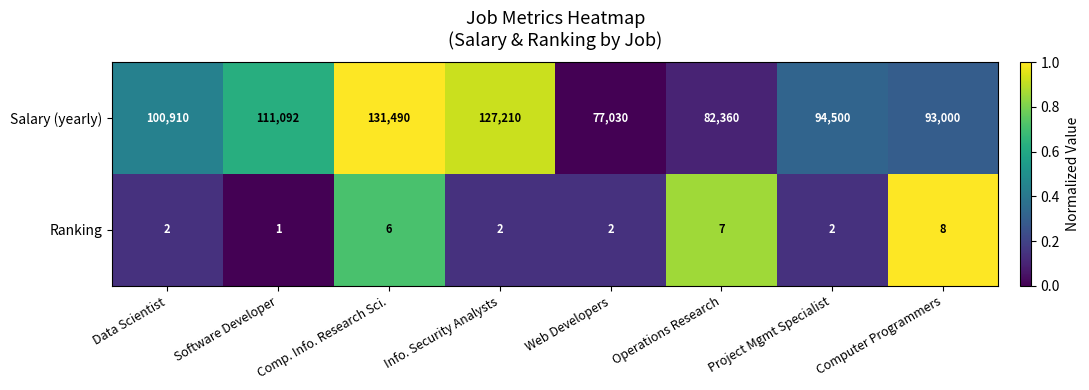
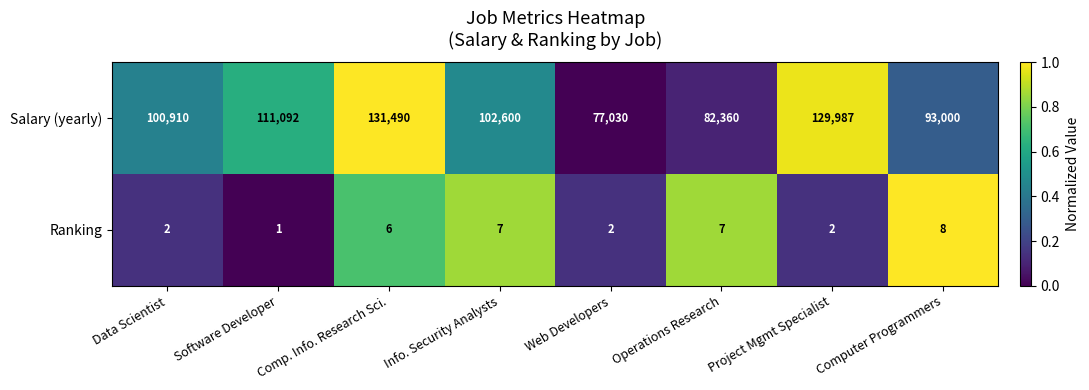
  {
    "Salary (yearly)": {
      "Data Scientist": "100,910",
      "Software Developer": "111,092",
      "Comp. Info. Research Sci.": "131,490",
-     "Info. Security Analysts": "127,210",
+     "Info. Security Analysts": "102,600",
      "Web Developers": "77,030",
      "Operations Research": "82,360",
-     "Project Mgmt Specialist": "94,500",
+     "Project Mgmt Specialist": "129,987",
      "Computer Programmers": "93,000"
    },
    "Ranking": {
      "Data Scientist": "2",
      "Software Developer": "1",
      "Comp. Info. Research Sci.": "6",
-     "Info. Security Analysts": "2",
+     "Info. Security Analysts": "7",
      "Web Developers": "2",
      "Operations Research": "7",
      "Project Mgmt Specialist": "2",
      "Computer Programmers": "8"
    }
  }
